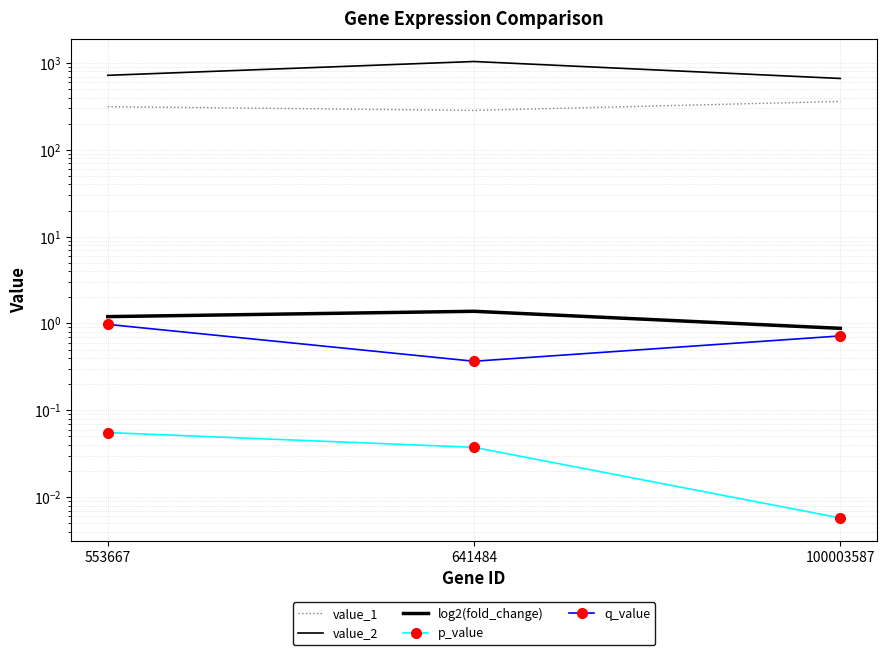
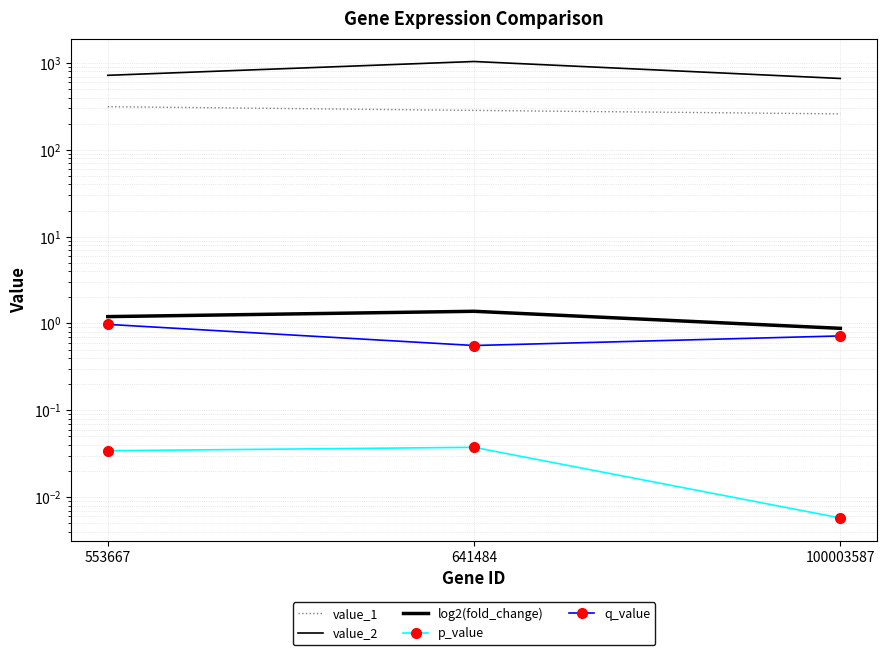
  {
    "value_1": {
      "553667": 310,
      "641484": 280,
-     "100003587": 360
+     "100003587": 260
    },
    "p_value": {
-     "553667": 0.06,
+     "553667": 0.034,
      "641484": 0.037,
      "100003587": 0.006
    },
    "q_value": {
      "553667": 1.0,
-     "641484": 0.37,
+     "641484": 0.6,
      "100003587": 0.7
    }
  }
